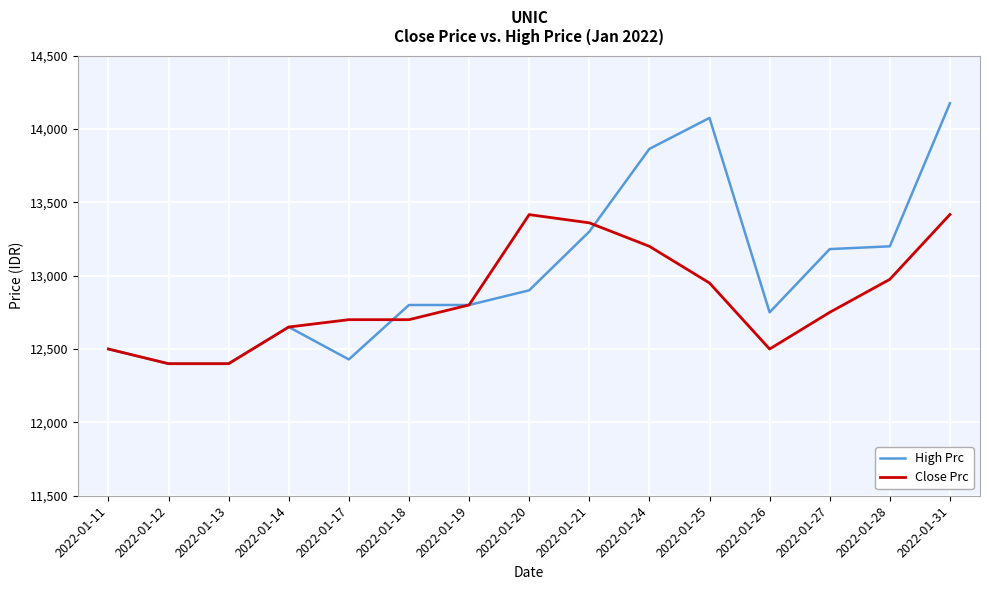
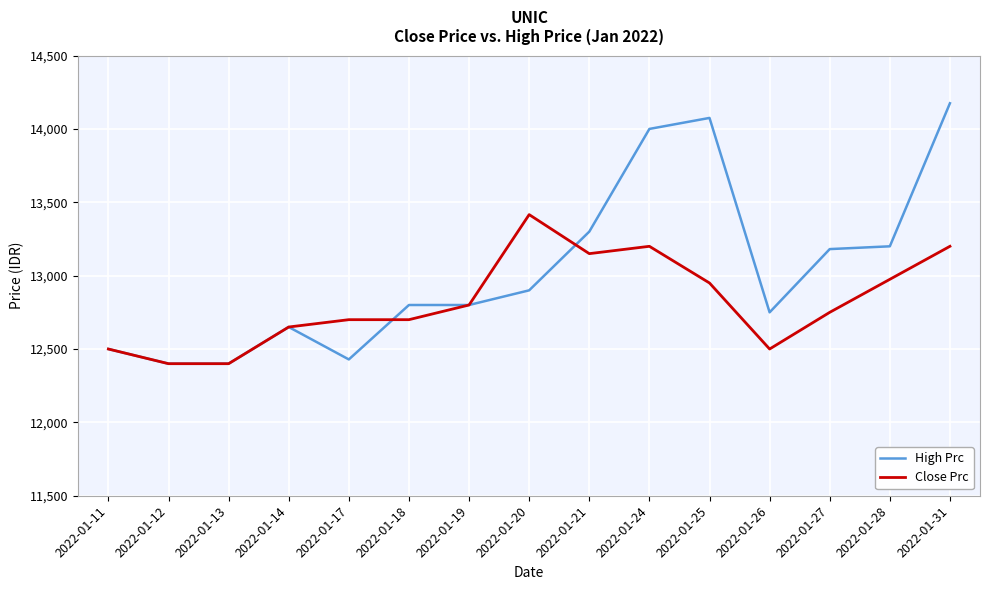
  {
    "High Prc": {
      "2022-01-17": "12,430",
      "2022-01-18": "12,800",
      "2022-01-20": "12,900",
      "2022-01-21": "13,300",
-     "2022-01-24": "13,860",
+     "2022-01-24": "14,000",
      "2022-01-25": "14,080",
      "2022-01-26": "12,750",
      "2022-01-27": "13,180",
      "2022-01-28": "13,200",
      "2022-01-31": "14,180"
    },
    "Close Prc": {
      "2022-01-17": "12,700",
      "2022-01-18": "12,700",
      "2022-01-20": "13,420",
-     "2022-01-21": "13,360",
+     "2022-01-21": "13,150",
      "2022-01-24": "13,200",
      "2022-01-25": "12,950",
      "2022-01-26": "12,500",
      "2022-01-27": "12,750",
      "2022-01-28": "12,980",
-     "2022-01-31": "13,420"
+     "2022-01-31": "13,200"
    }
  }
